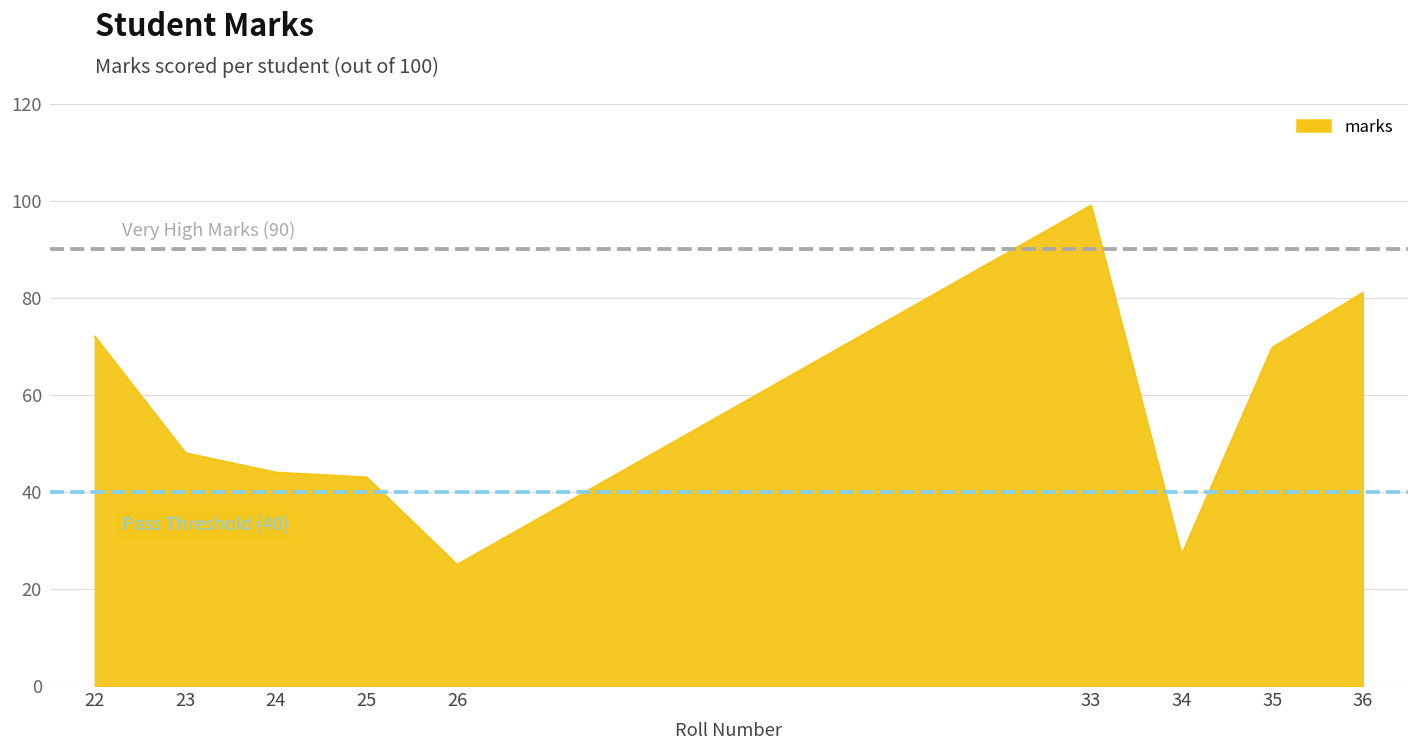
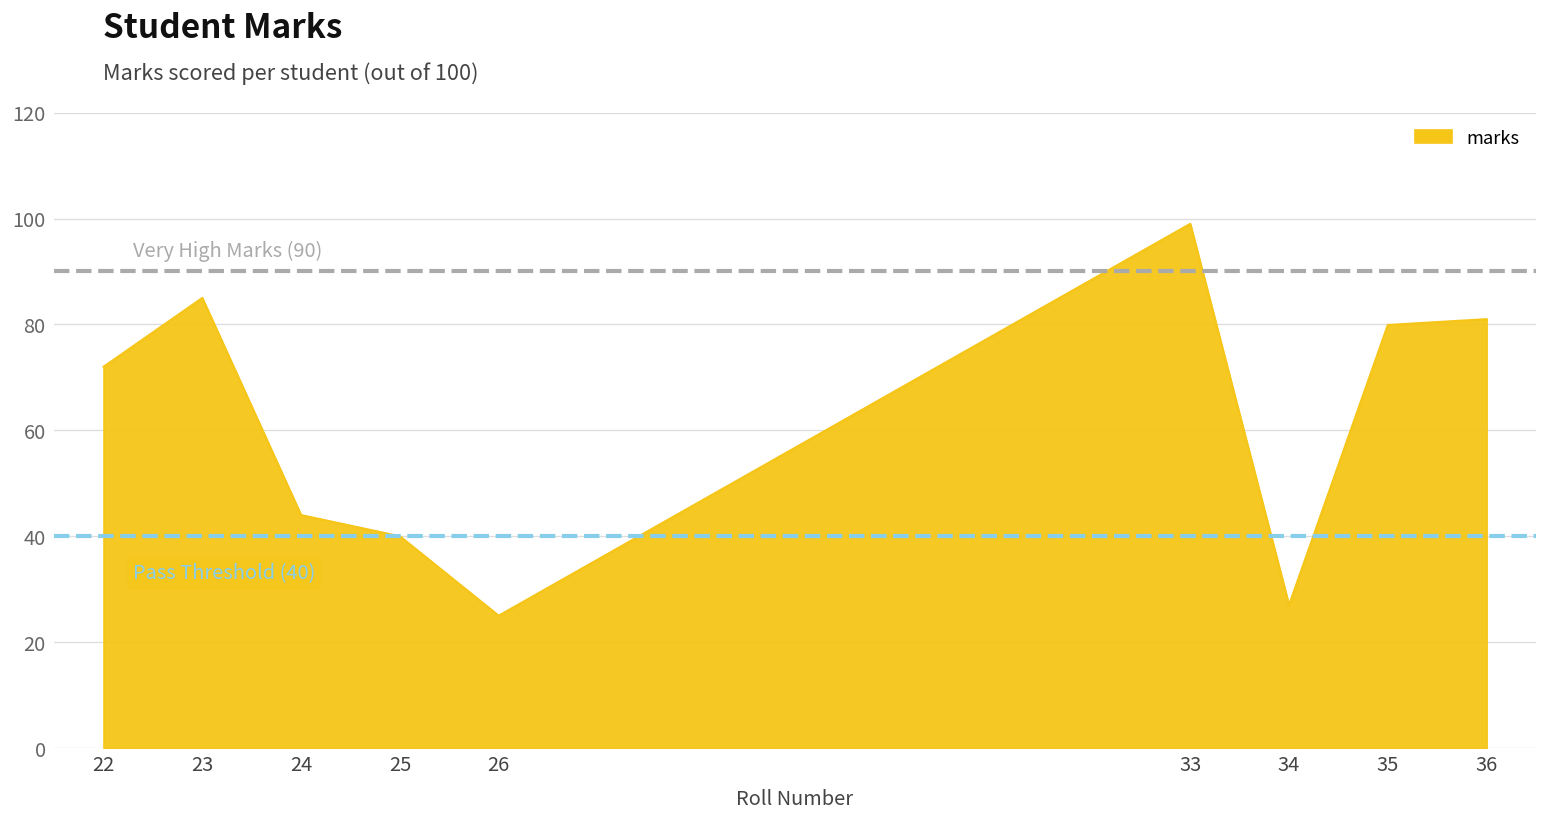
  {
    "22": 72,
-   "23": 48,
+   "23": 85,
    "24": 44,
-   "25": 43,
+   "25": 40,
    "26": 25,
    "33": 99,
    "34": 27,
-   "35": 70,
+   "35": 80,
    "36": 81
  }
